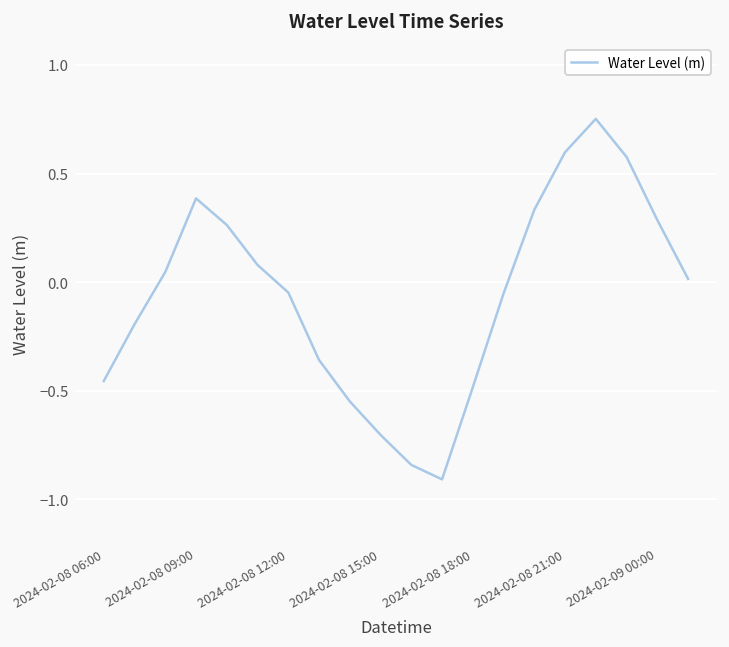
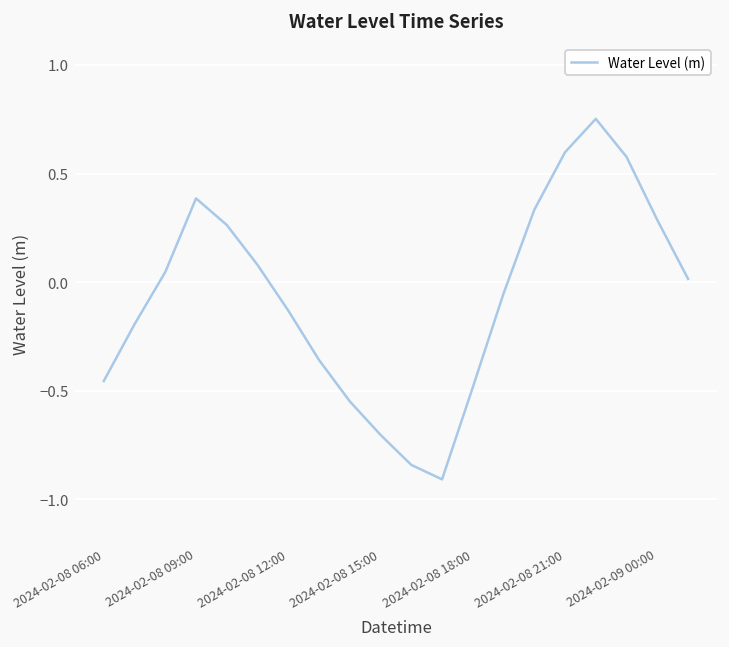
  {
    "2024-02-08 06:00": -0.46,
    "2024-02-08 09:00": 0.39,
-   "2024-02-08 12:00": -0.05,
+   "2024-02-08 12:00": -0.13,
    "2024-02-08 15:00": -0.70,
    "2024-02-08 18:00": -0.48,
    "2024-02-08 21:00": 0.60,
    "2024-02-09 00:00": 0.29
  }
